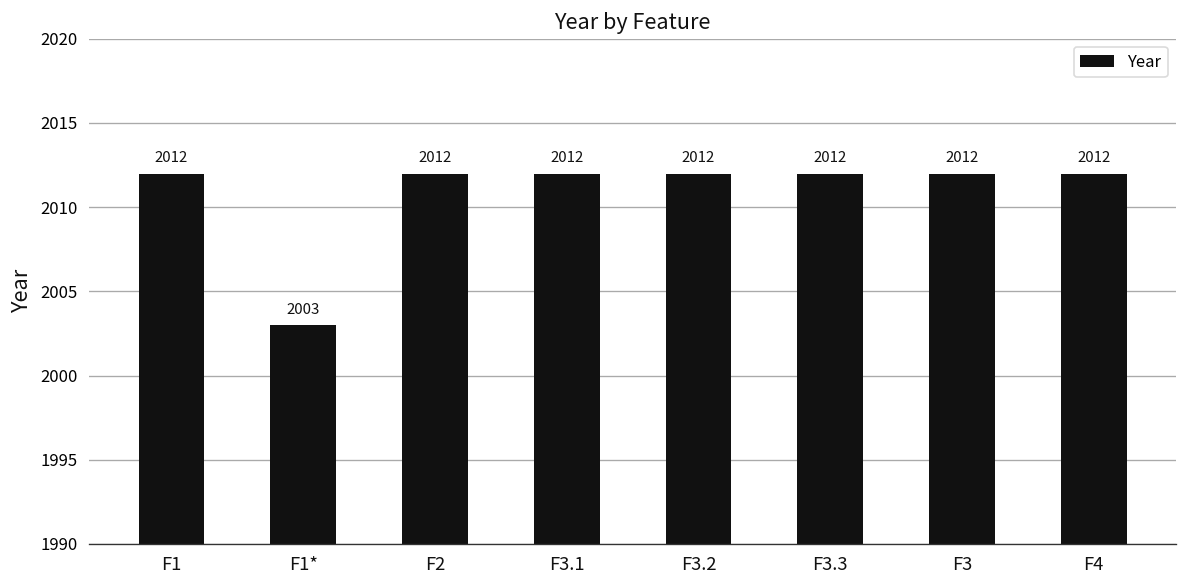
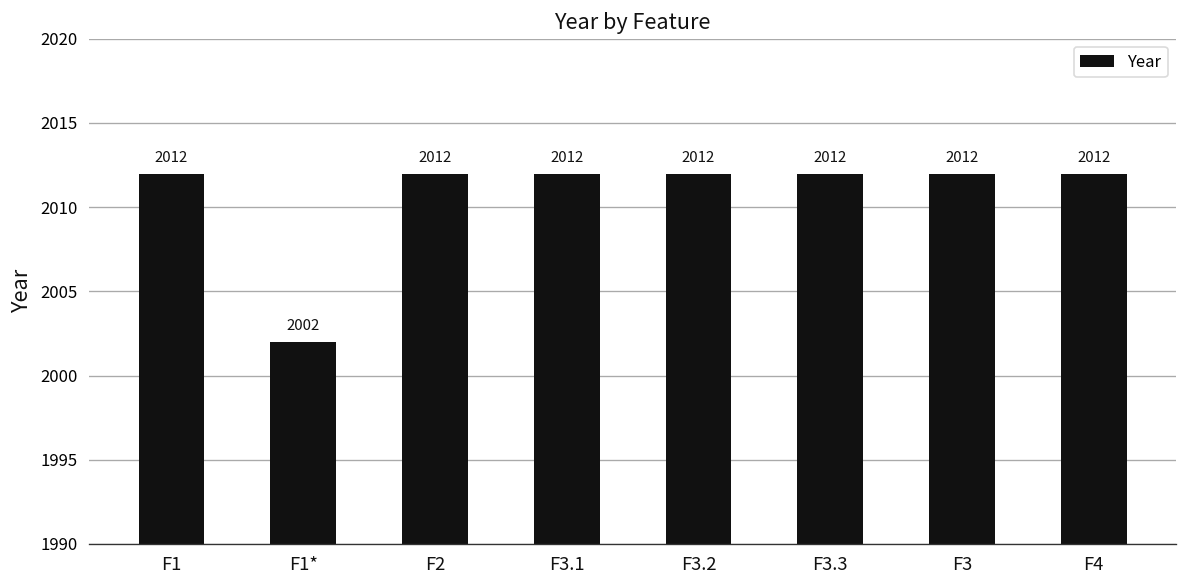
  {
    "F1": 2012,
-   "F1*": 2003,
+   "F1*": 2002,
    "F2": 2012,
    "F3.1": 2012,
    "F3.2": 2012,
    "F3.3": 2012,
    "F3": 2012,
    "F4": 2012
  }
